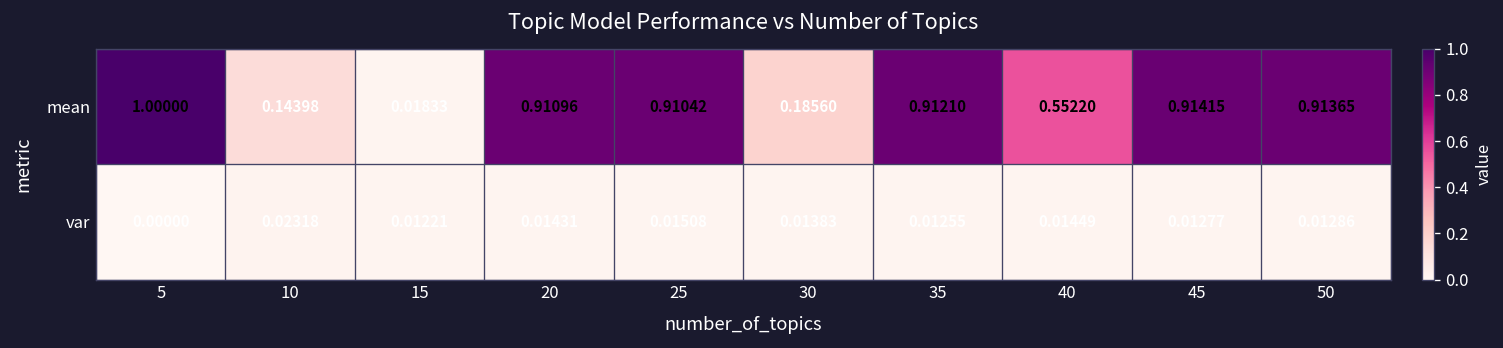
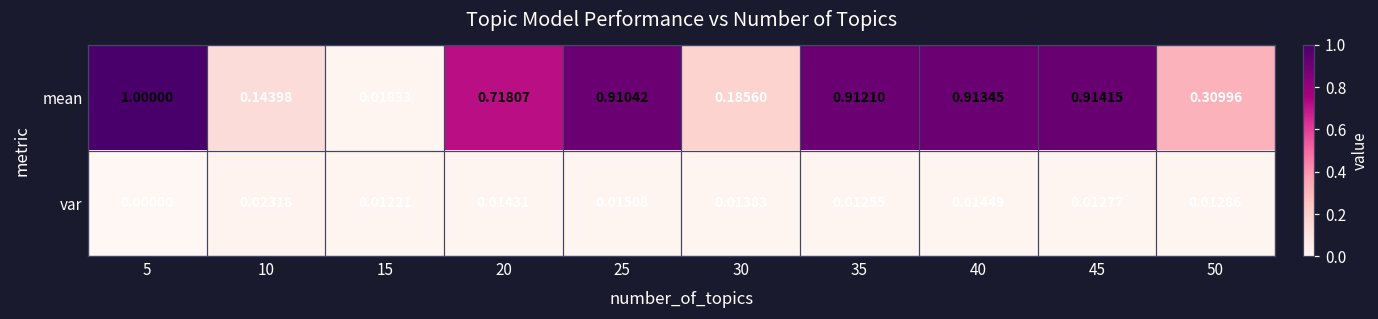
  {
    "mean": {
      "5": 1.00000,
-     "20": 0.91096,
+     "20": 0.71807,
      "25": 0.91042,
      "30": 0.18560,
      "35": 0.91210,
-     "40": 0.55220,
+     "40": 0.91345,
      "45": 0.91415,
-     "50": 0.91365
+     "50": 0.30996
    }
  }
